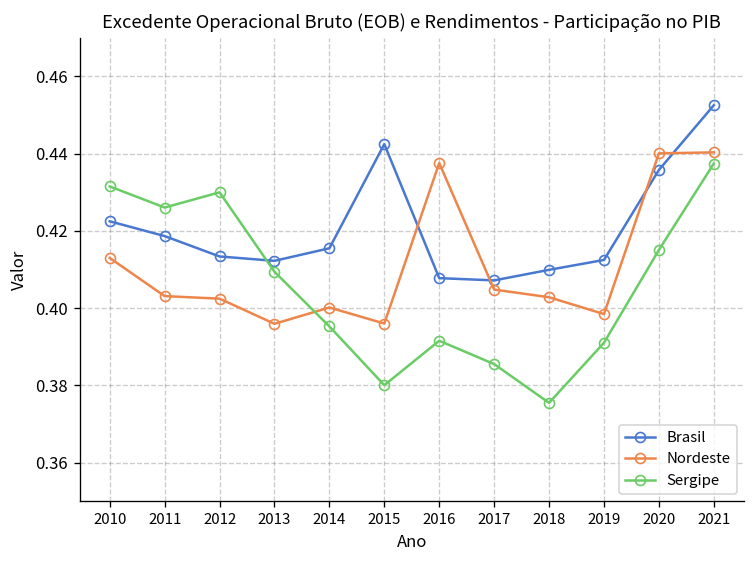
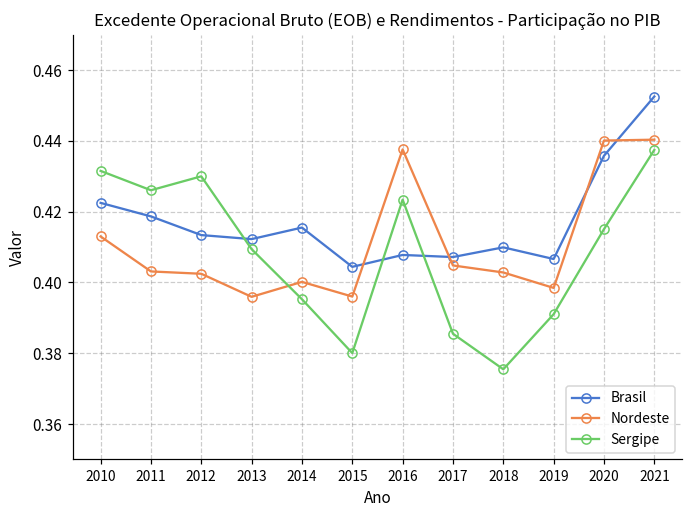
  {
    "Brasil": {
      "2010": 0.422,
      "2011": 0.419,
      "2012": 0.413,
      "2013": 0.412,
      "2014": 0.416,
-     "2015": 0.442,
+     "2015": 0.404,
      "2016": 0.408,
      "2017": 0.407,
      "2018": 0.410,
-     "2019": 0.412,
+     "2019": 0.407,
      "2020": 0.436,
      "2021": 0.453
    },
    "Nordeste": {
      "2010": 0.413,
      "2011": 0.403,
      "2012": 0.402,
      "2013": 0.396,
      "2014": 0.400,
      "2015": 0.396,
      "2016": 0.438,
      "2017": 0.405,
      "2018": 0.403,
      "2019": 0.398,
      "2020": 0.440,
      "2021": 0.440
    },
    "Sergipe": {
      "2010": 0.432,
      "2011": 0.426,
      "2012": 0.430,
      "2013": 0.409,
      "2014": 0.395,
      "2015": 0.380,
-     "2016": 0.392,
+     "2016": 0.423,
      "2017": 0.386,
      "2018": 0.375,
      "2019": 0.391,
      "2020": 0.415,
      "2021": 0.437
    }
  }
